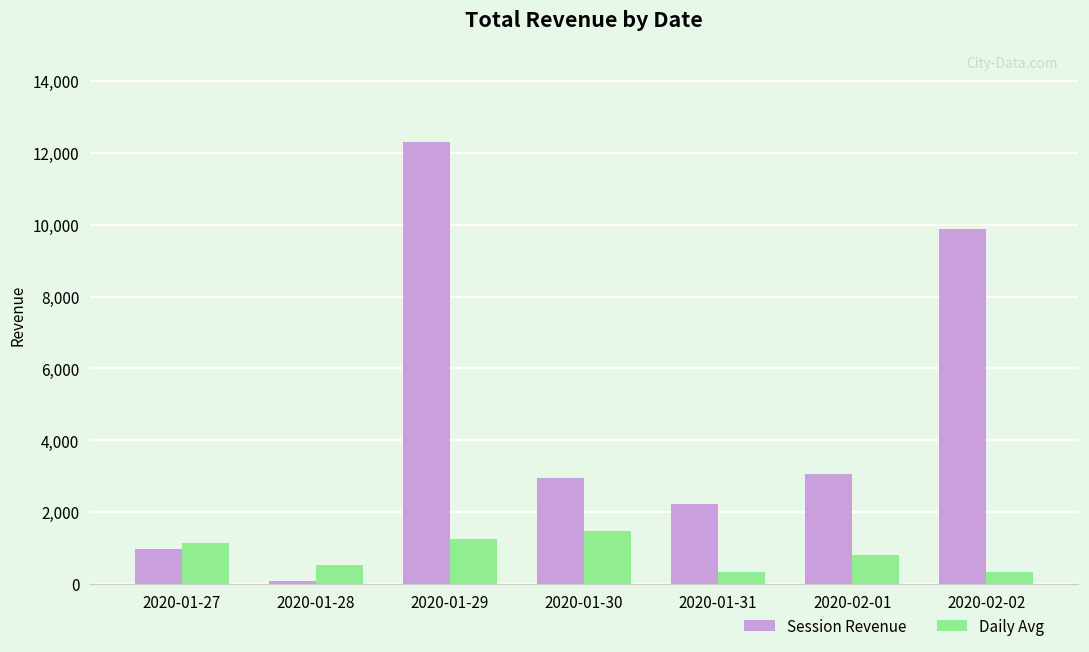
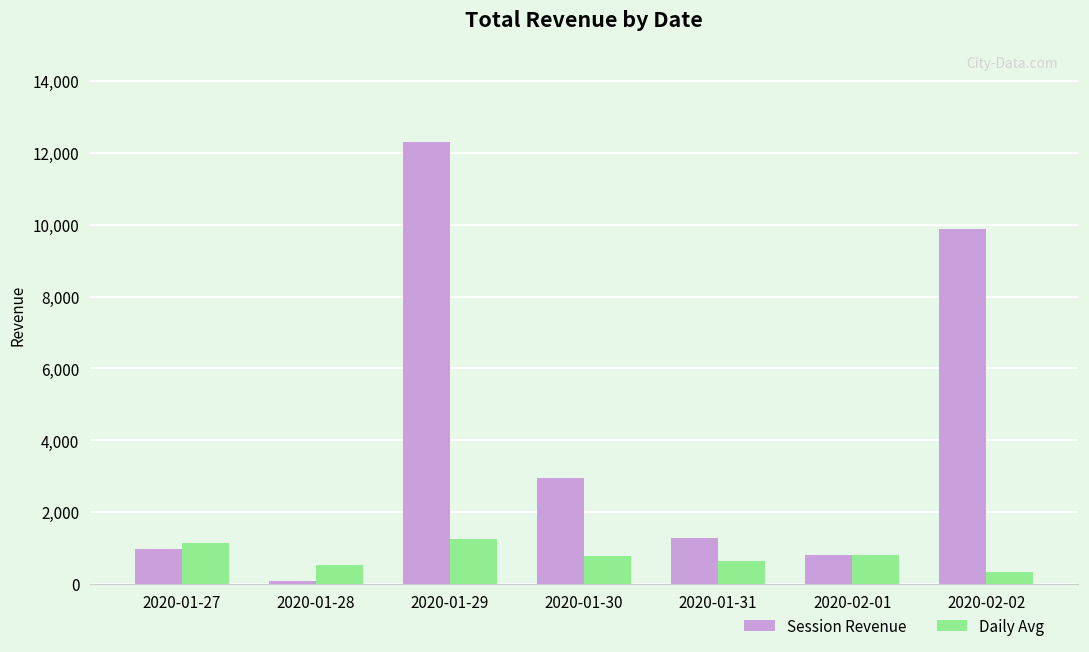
  {
    "Session Revenue": {
      "2020-01-27": "1,000",
      "2020-01-28": "100",
      "2020-01-29": "12,300",
      "2020-01-30": "2,900",
-     "2020-01-31": "2,200",
-     "2020-02-01": "3,100",
+     "2020-01-31": "1,300",
+     "2020-02-01": "800",
      "2020-02-02": "9,900"
    },
    "Daily Avg": {
      "2020-01-27": "1,100",
      "2020-01-28": "500",
      "2020-01-29": "1,200",
-     "2020-01-30": "1,500",
-     "2020-01-31": "300",
+     "2020-01-30": "800",
+     "2020-01-31": "600",
      "2020-02-01": "800",
      "2020-02-02": "300"
    }
  }
